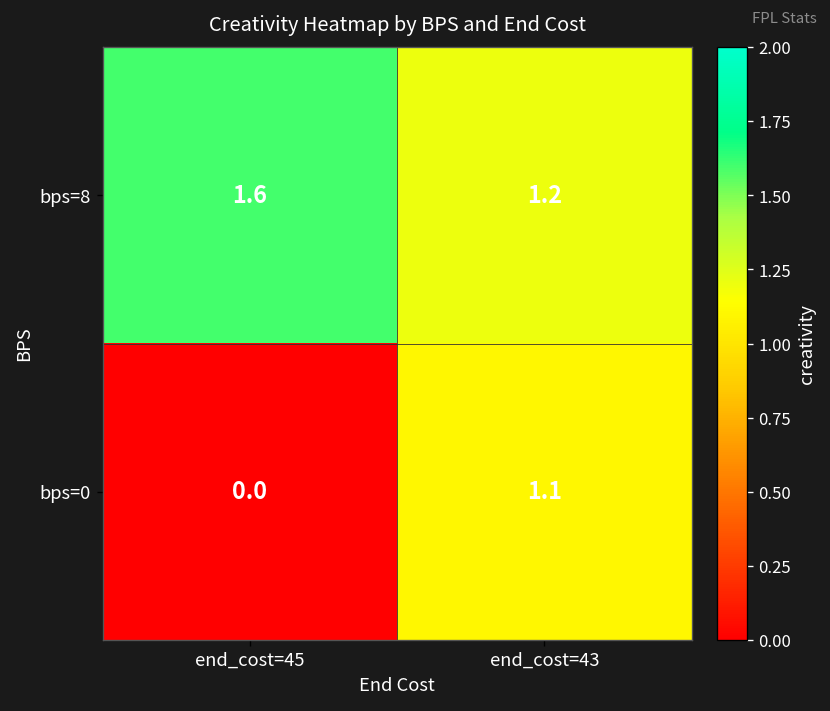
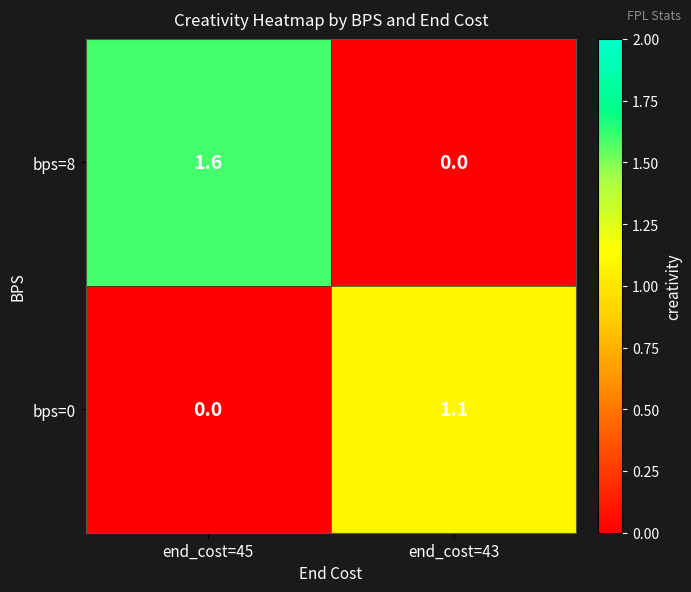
  {
    "bps=8": {
      "end_cost=45": 1.6,
-     "end_cost=43": 1.2
+     "end_cost=43": 0.0
    },
    "bps=0": {
      "end_cost=45": 0.0,
      "end_cost=43": 1.1
    }
  }
